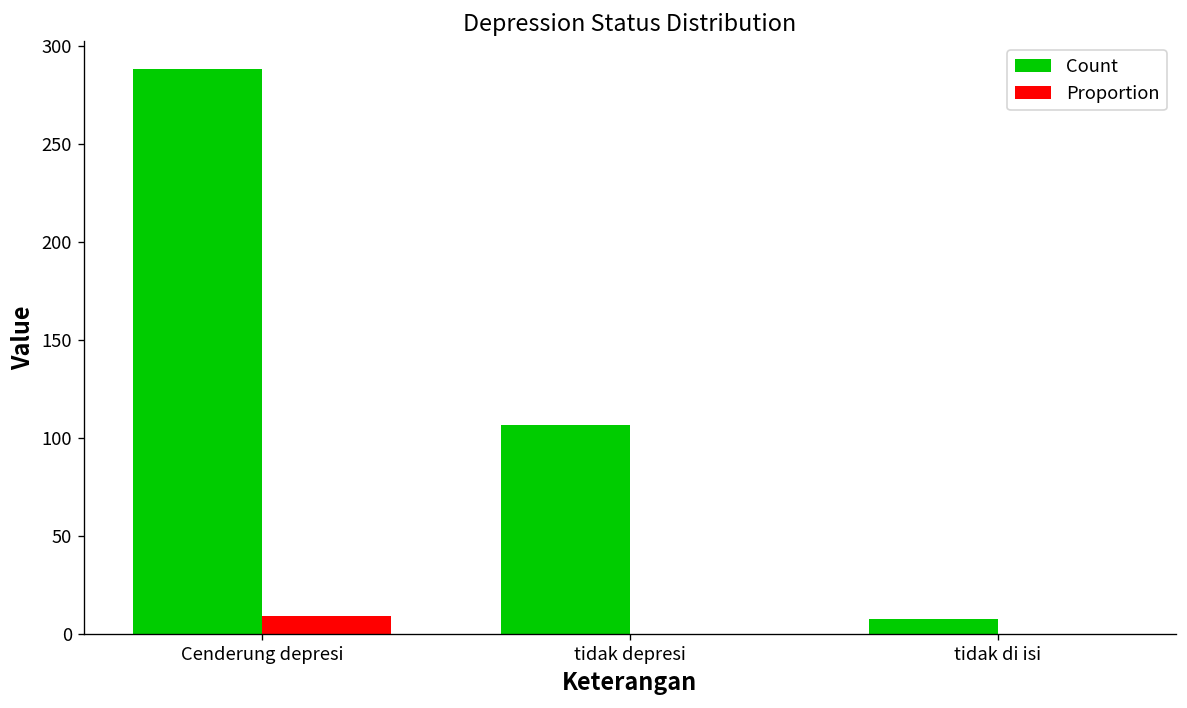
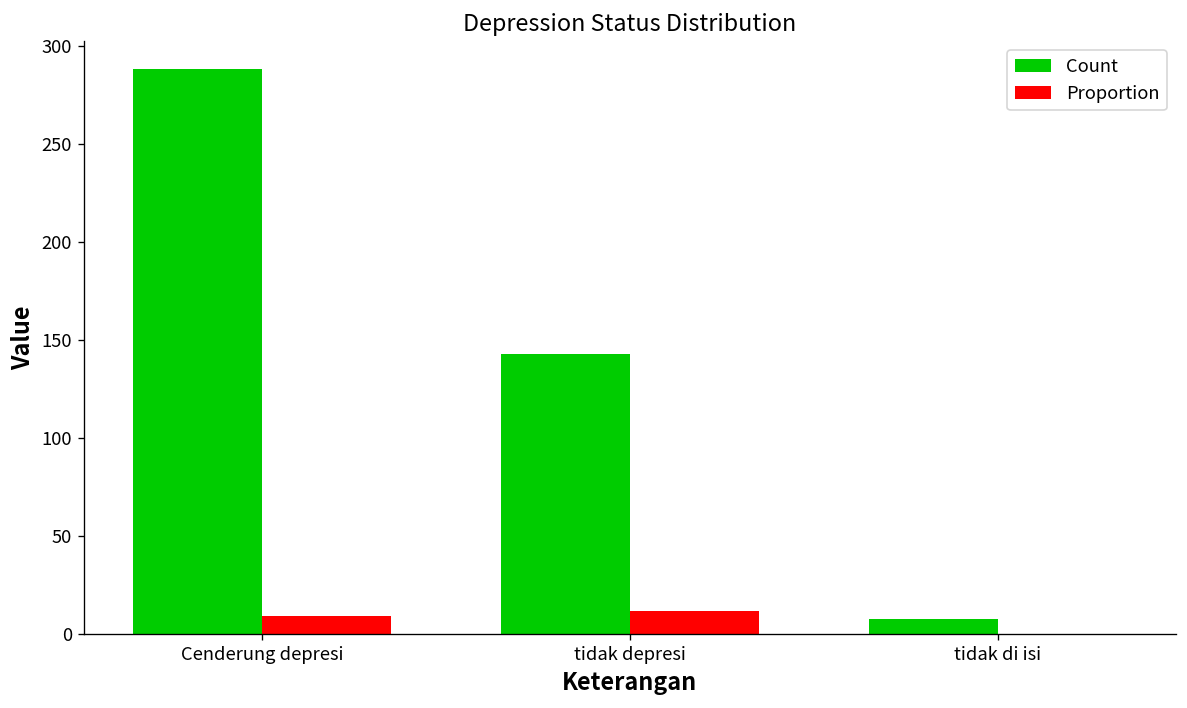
  {
    "Count": {
      "Cenderung depresi": 288,
-     "tidak depresi": 107,
+     "tidak depresi": 143,
      "tidak di isi": 8
    },
    "Proportion": {
      "Cenderung depresi": 9,
-     "tidak depresi": 0
+     "tidak depresi": 12
    }
  }
